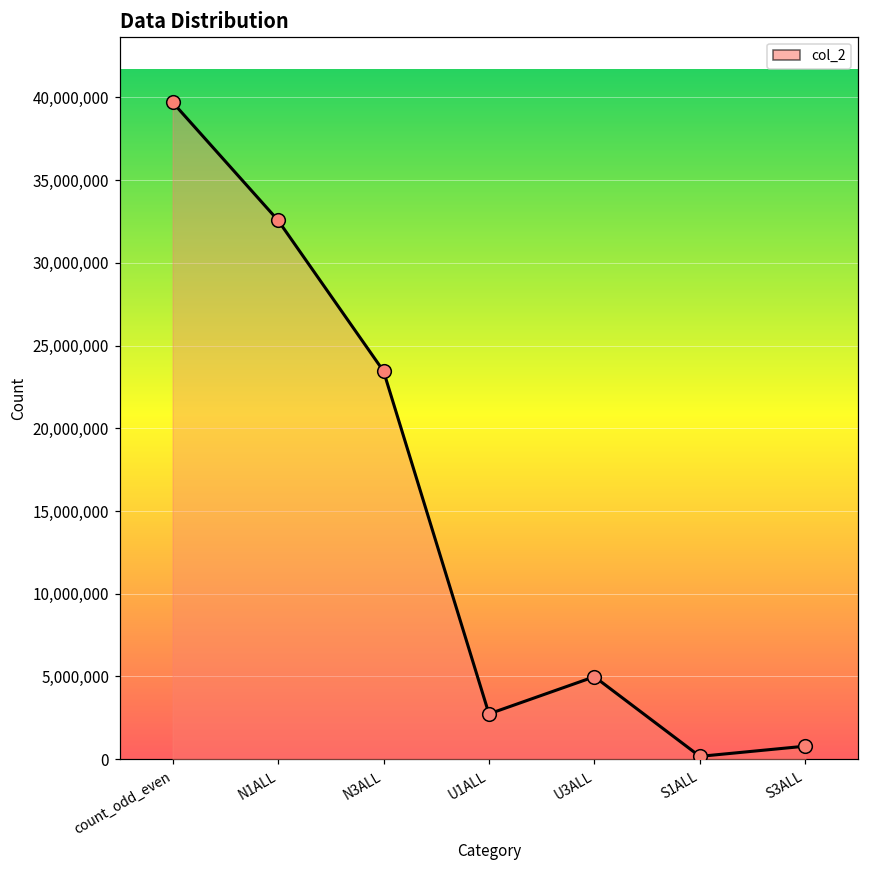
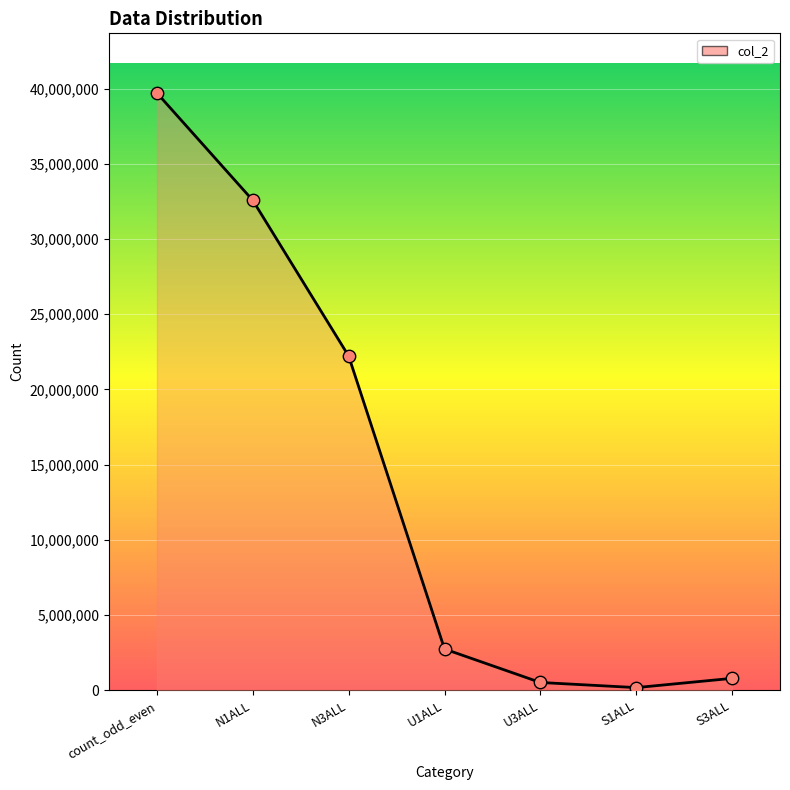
  {
    "count_odd_even": "39,700,000",
    "N1ALL": "32,600,000",
-   "N3ALL": "23,500,000",
+   "N3ALL": "22,200,000",
    "U1ALL": "2,700,000",
-   "U3ALL": "5,000,000",
+   "U3ALL": "500,000",
    "S1ALL": "200,000",
    "S3ALL": "800,000"
  }
